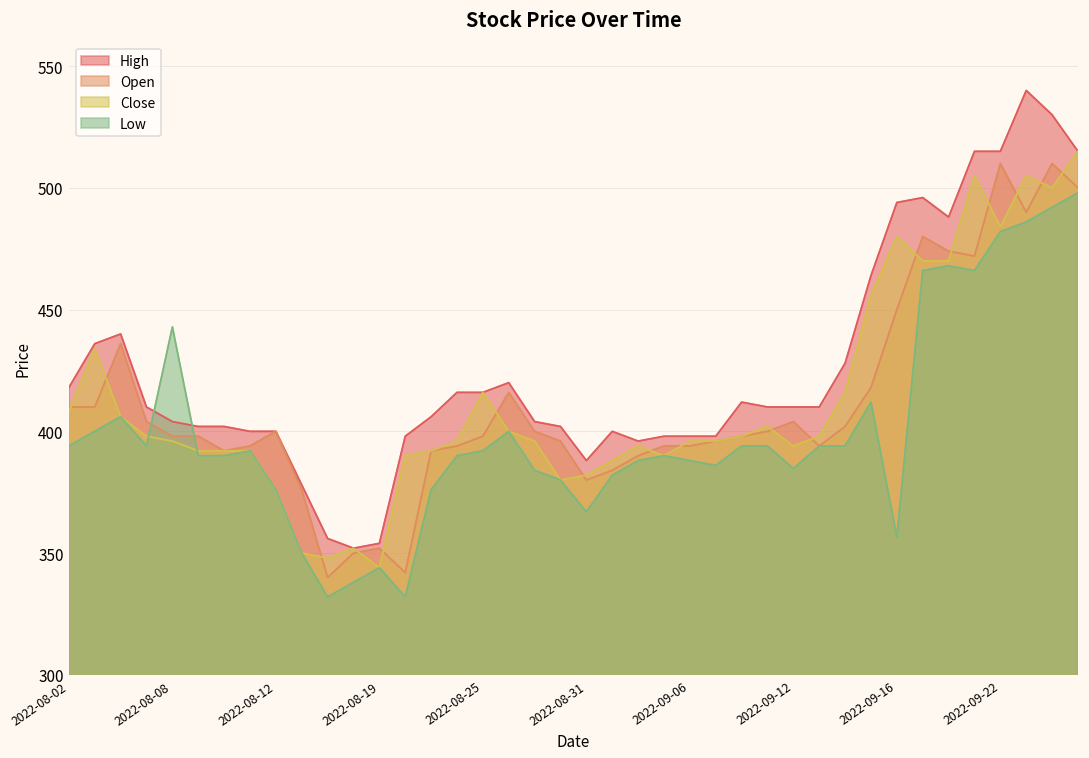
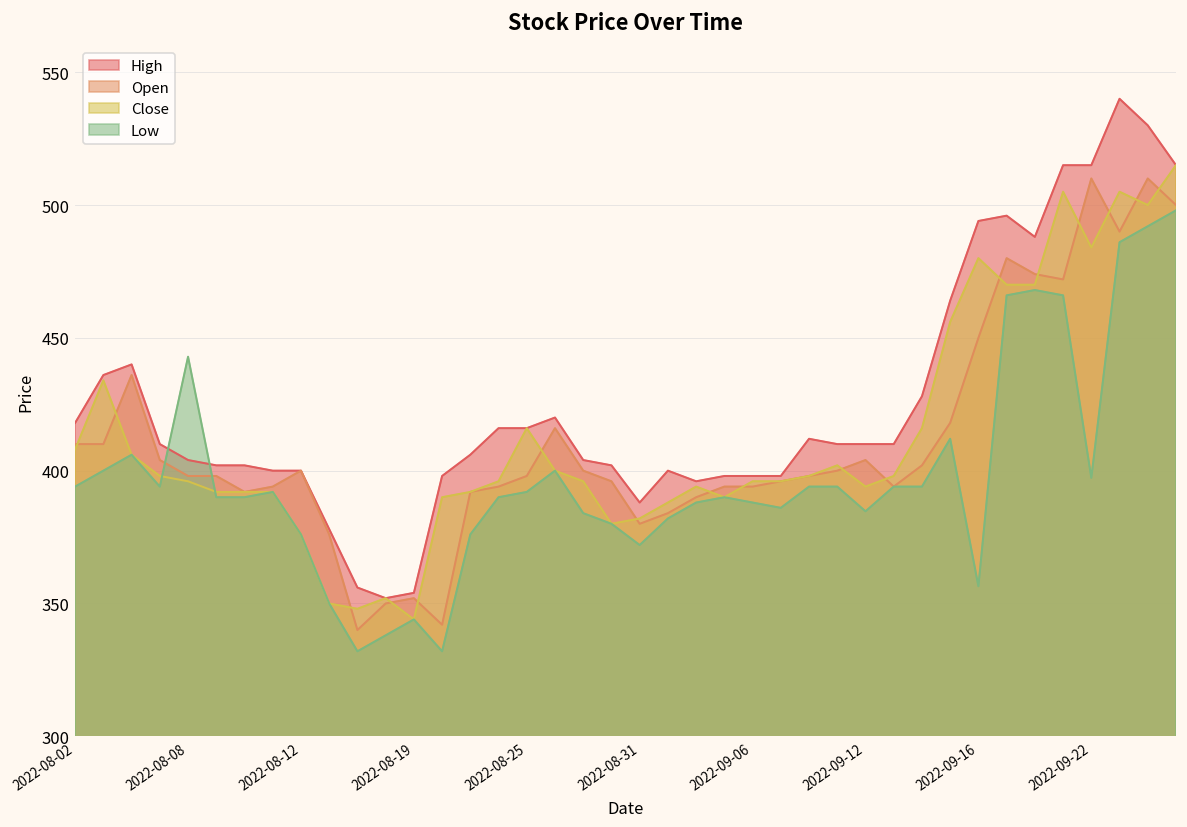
  {
    "Low": {
      "2022-08-02": 394,
      "2022-08-08": 443,
      "2022-08-25": 392,
-     "2022-08-31": 367,
+     "2022-08-31": 372,
      "2022-09-06": 388,
      "2022-09-12": 385,
      "2022-09-16": 357,
-     "2022-09-22": 482
+     "2022-09-22": 397
    }
  }
